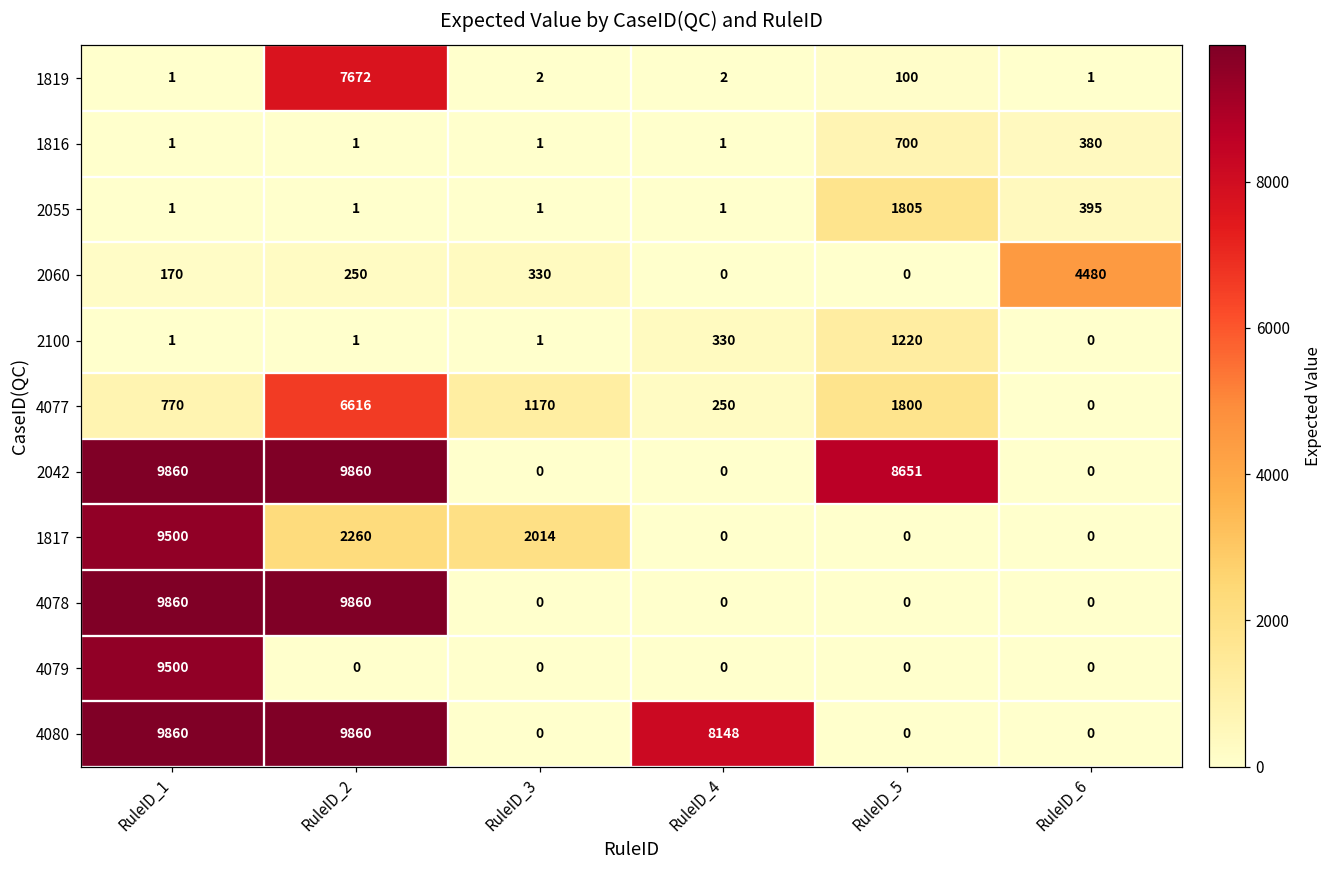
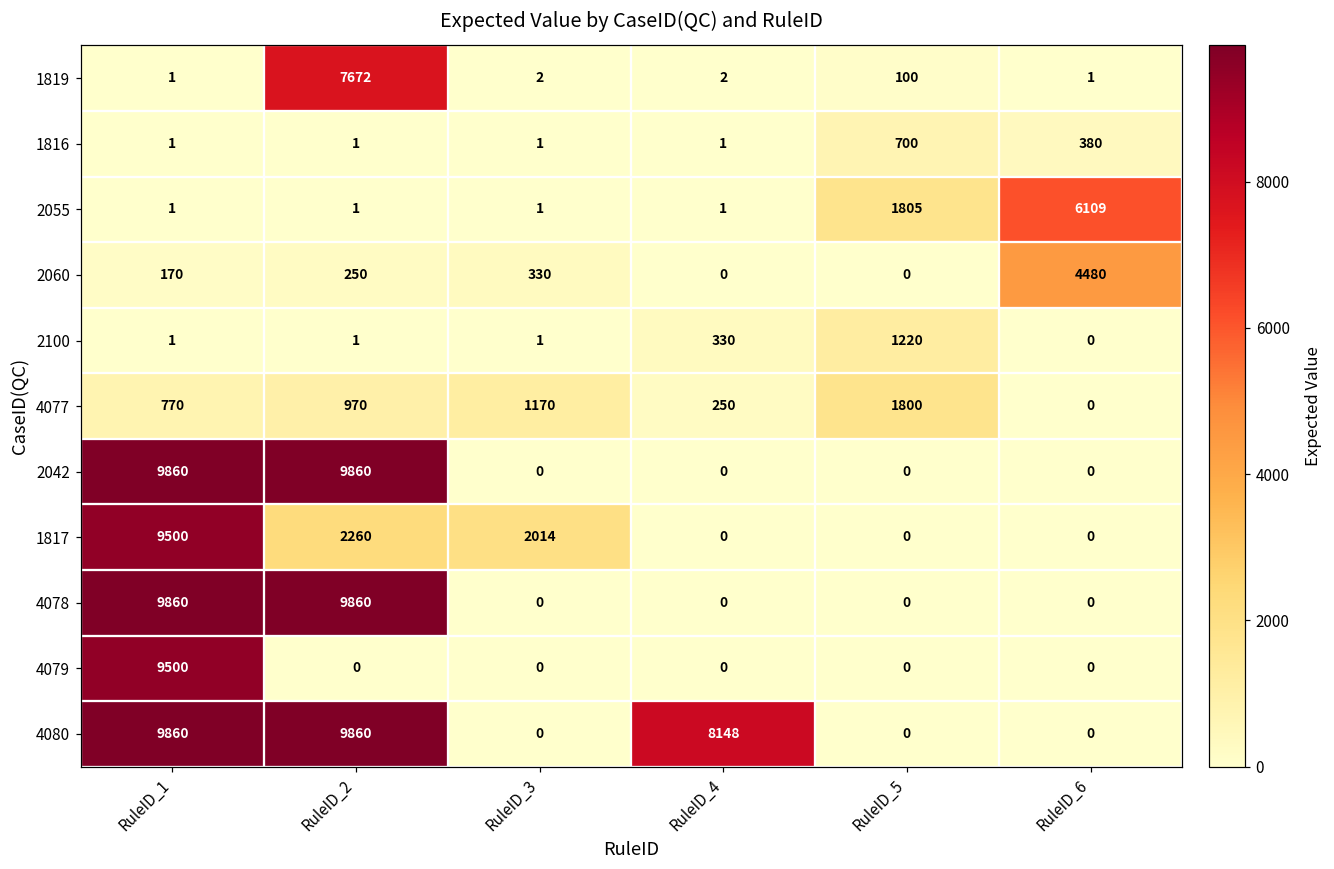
  {
    "1819": {
      "RuleID_1": 1,
      "RuleID_2": 7672,
      "RuleID_3": 2,
      "RuleID_4": 2,
      "RuleID_5": 100,
      "RuleID_6": 1
    },
    "1816": {
      "RuleID_1": 1,
      "RuleID_2": 1,
      "RuleID_3": 1,
      "RuleID_4": 1,
      "RuleID_5": 700,
      "RuleID_6": 380
    },
    "2055": {
      "RuleID_1": 1,
      "RuleID_2": 1,
      "RuleID_3": 1,
      "RuleID_4": 1,
      "RuleID_5": 1805,
-     "RuleID_6": 395
+     "RuleID_6": 6109
    },
    "2060": {
      "RuleID_1": 170,
      "RuleID_2": 250,
      "RuleID_3": 330,
      "RuleID_4": 0,
      "RuleID_5": 0,
      "RuleID_6": 4480
    },
    "2100": {
      "RuleID_1": 1,
      "RuleID_2": 1,
      "RuleID_3": 1,
      "RuleID_4": 330,
      "RuleID_5": 1220,
      "RuleID_6": 0
    },
    "4077": {
      "RuleID_1": 770,
-     "RuleID_2": 6616,
+     "RuleID_2": 970,
      "RuleID_3": 1170,
      "RuleID_4": 250,
      "RuleID_5": 1800,
      "RuleID_6": 0
    },
    "2042": {
      "RuleID_1": 9860,
      "RuleID_2": 9860,
      "RuleID_3": 0,
      "RuleID_4": 0,
-     "RuleID_5": 8651,
+     "RuleID_5": 0,
      "RuleID_6": 0
    },
    "1817": {
      "RuleID_1": 9500,
      "RuleID_2": 2260,
      "RuleID_3": 2014,
      "RuleID_4": 0,
      "RuleID_5": 0,
      "RuleID_6": 0
    },
    "4078": {
      "RuleID_1": 9860,
      "RuleID_2": 9860,
      "RuleID_3": 0,
      "RuleID_4": 0,
      "RuleID_5": 0,
      "RuleID_6": 0
    },
    "4079": {
      "RuleID_1": 9500,
      "RuleID_2": 0,
      "RuleID_3": 0,
      "RuleID_4": 0,
      "RuleID_5": 0,
      "RuleID_6": 0
    },
    "4080": {
      "RuleID_1": 9860,
      "RuleID_2": 9860,
      "RuleID_3": 0,
      "RuleID_4": 8148,
      "RuleID_5": 0,
      "RuleID_6": 0
    }
  }
